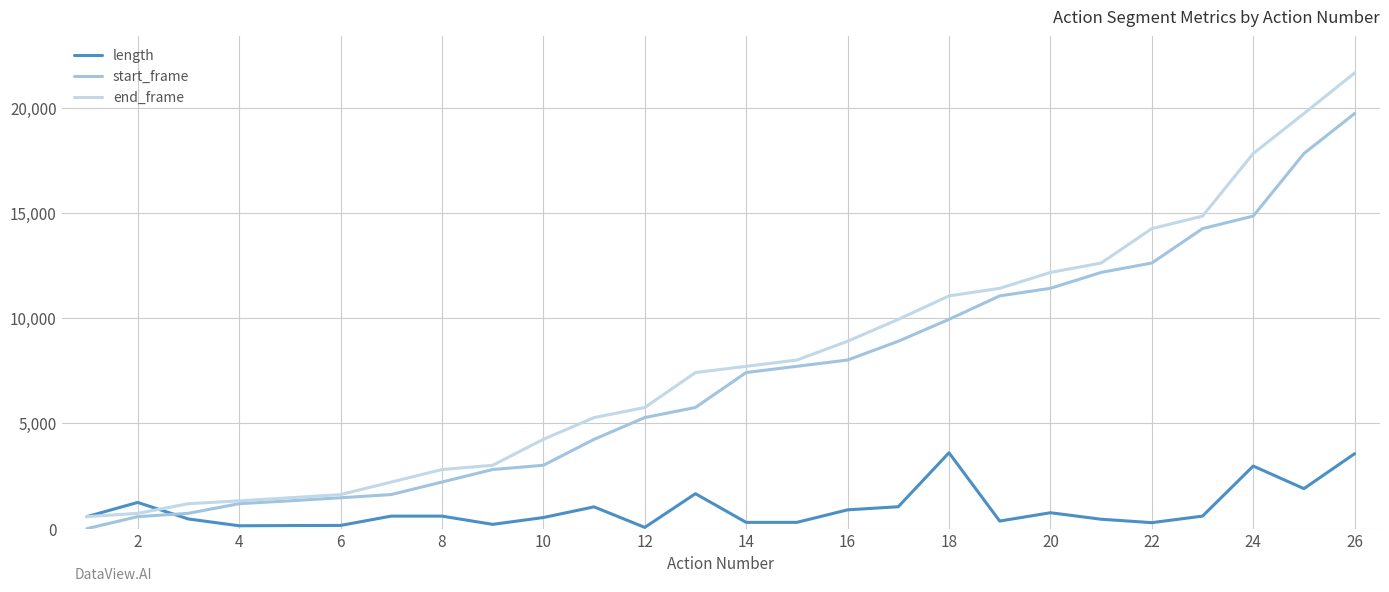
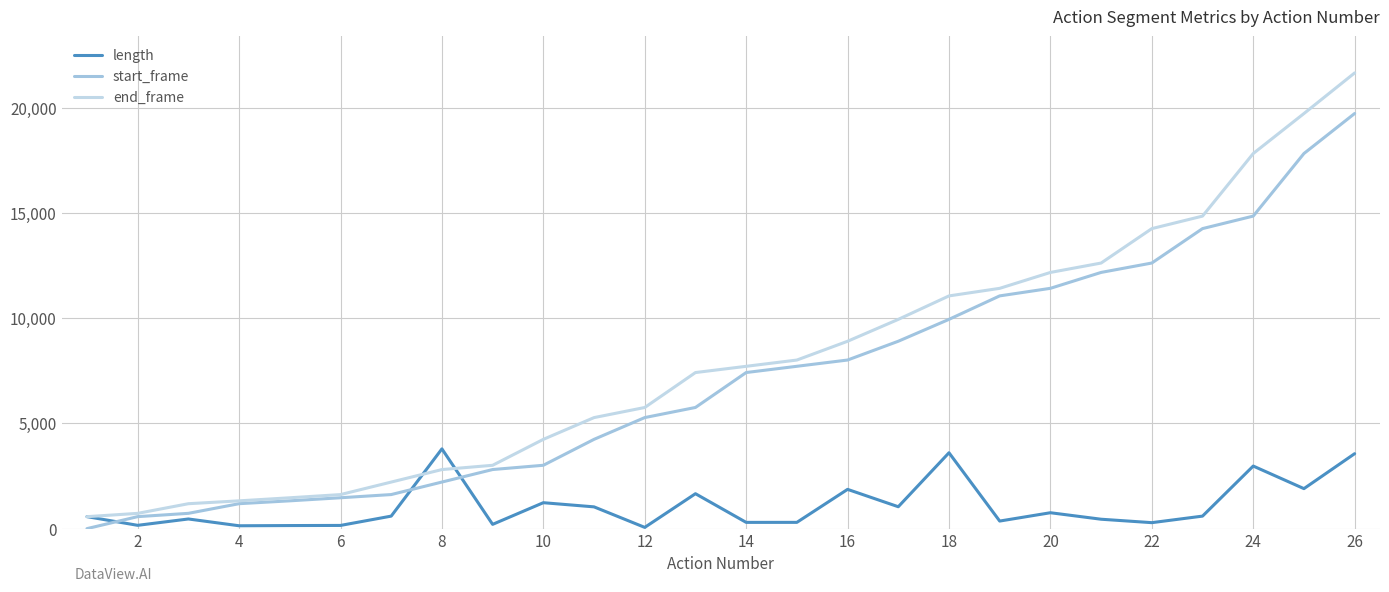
  {
    "length": {
-     "2": "1,200",
+     "2": "200",
      "4": "100",
      "6": "200",
-     "8": "600",
-     "10": "500",
+     "8": "3,800",
+     "10": "1,200",
      "12": "100",
      "14": "300",
-     "16": "900",
+     "16": "1,900",
      "18": "3,600",
      "20": "800",
      "22": "300",
      "24": "3,000",
      "26": "3,600"
    }
  }
